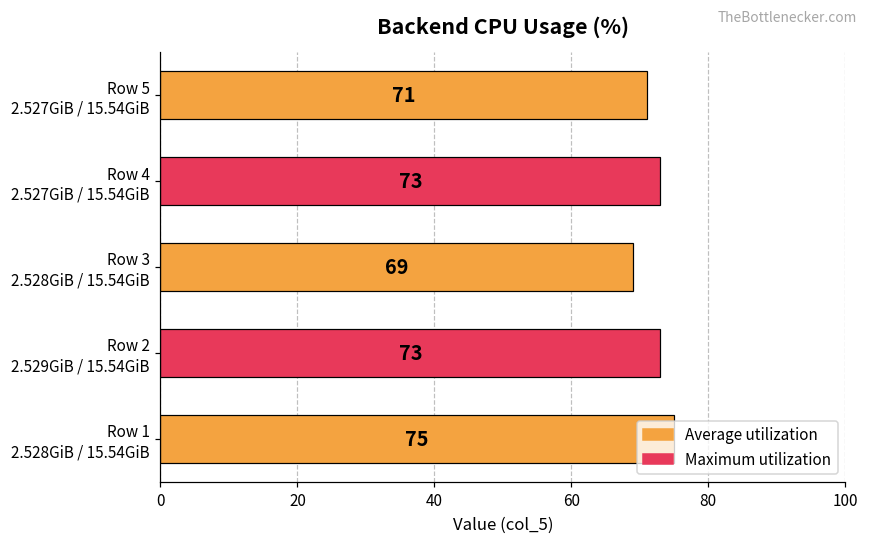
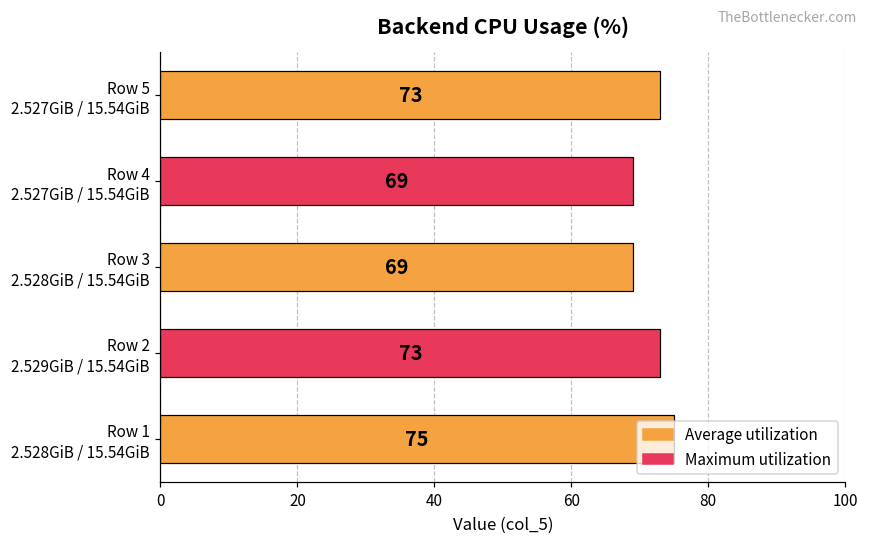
  {
-   "Row 5 2.527GiB / 15.54GiB": 71,
-   "Row 4 2.527GiB / 15.54GiB": 73,
+   "Row 5 2.527GiB / 15.54GiB": 73,
+   "Row 4 2.527GiB / 15.54GiB": 69,
    "Row 3 2.528GiB / 15.54GiB": 69,
    "Row 2 2.529GiB / 15.54GiB": 73
  }
